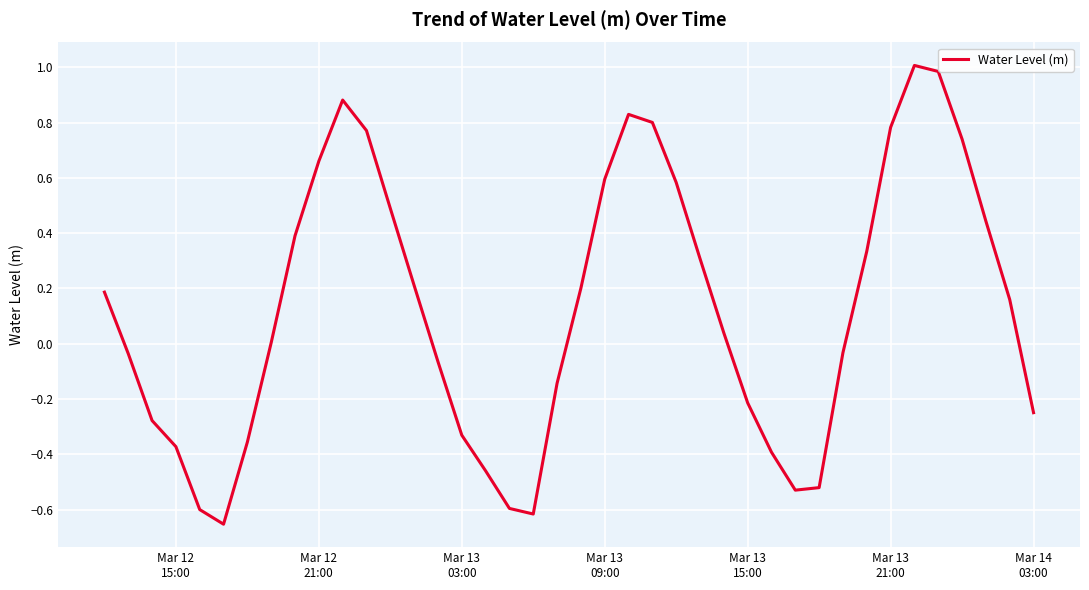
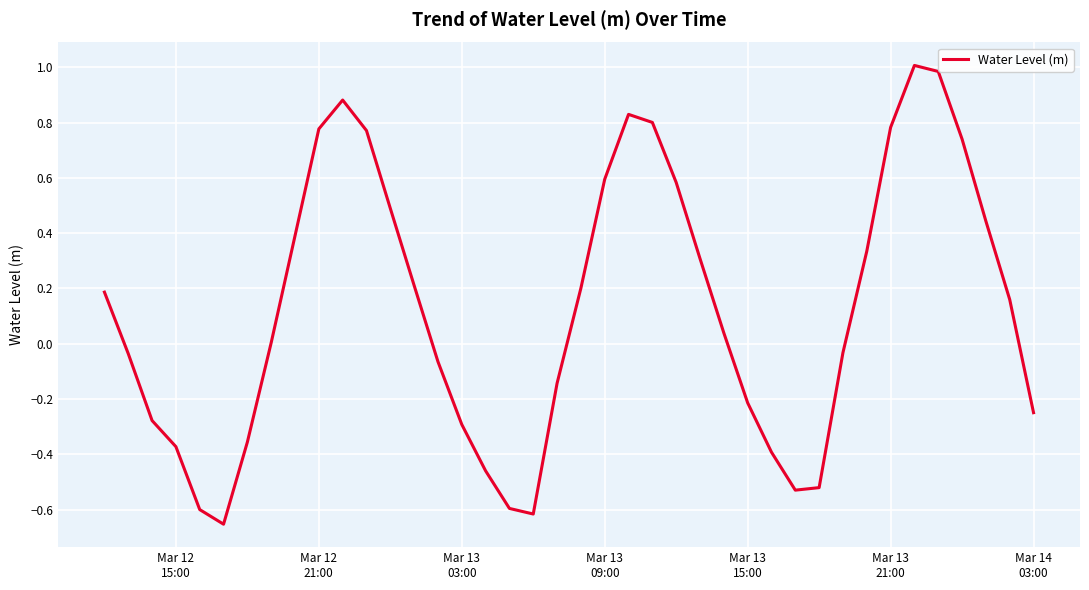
  {
    "Mar 12 15:00": -0.37,
-   "Mar 12 21:00": 0.66,
-   "Mar 13 03:00": -0.33,
+   "Mar 12 21:00": 0.78,
+   "Mar 13 03:00": -0.29,
    "Mar 13 09:00": 0.59,
    "Mar 13 15:00": -0.21,
    "Mar 13 21:00": 0.78,
    "Mar 14 03:00": -0.25
  }
